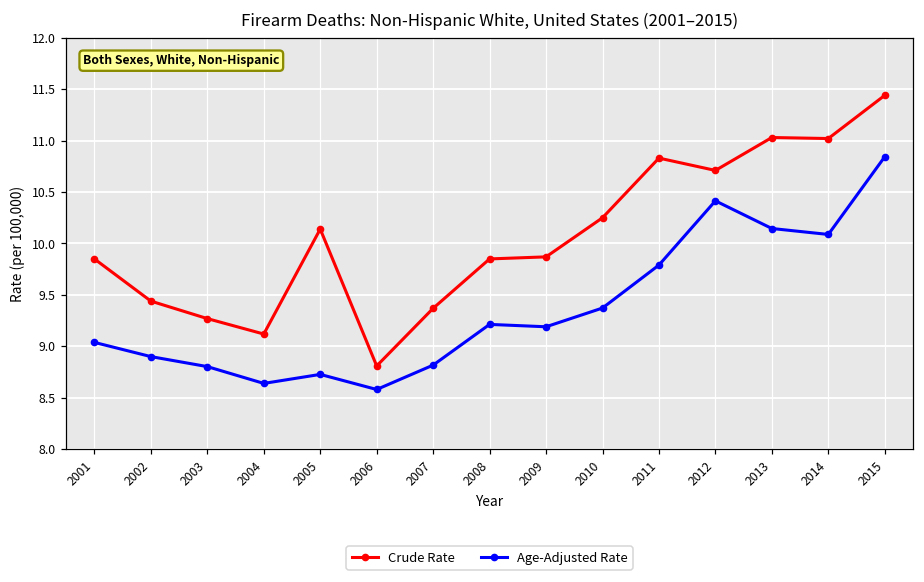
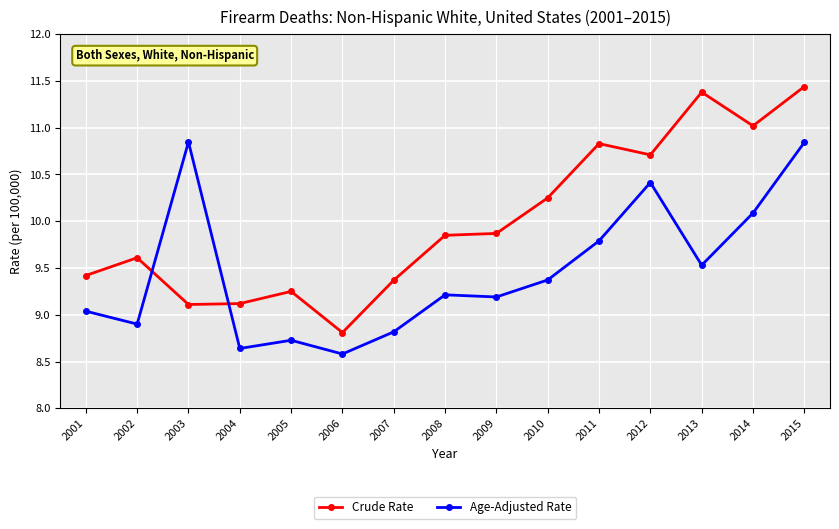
  {
    "Crude Rate": {
-     "2001": 9.9,
-     "2002": 9.4,
-     "2003": 9.3,
+     "2001": 9.4,
+     "2002": 9.6,
+     "2003": 9.1,
      "2004": 9.1,
-     "2005": 10.1,
+     "2005": 9.3,
      "2006": 8.8,
      "2007": 9.4,
      "2008": 9.9,
      "2009": 9.9,
      "2010": 10.3,
      "2011": 10.8,
      "2012": 10.7,
-     "2013": 11.0,
+     "2013": 11.4,
      "2014": 11.0,
      "2015": 11.4
    },
    "Age-Adjusted Rate": {
      "2001": 9.0,
      "2002": 8.9,
-     "2003": 8.8,
+     "2003": 10.8,
      "2004": 8.6,
      "2005": 8.7,
      "2006": 8.6,
      "2007": 8.8,
      "2008": 9.2,
      "2009": 9.2,
      "2010": 9.4,
      "2011": 9.8,
      "2012": 10.4,
-     "2013": 10.1,
+     "2013": 9.5,
      "2014": 10.1,
      "2015": 10.8
    }
  }
